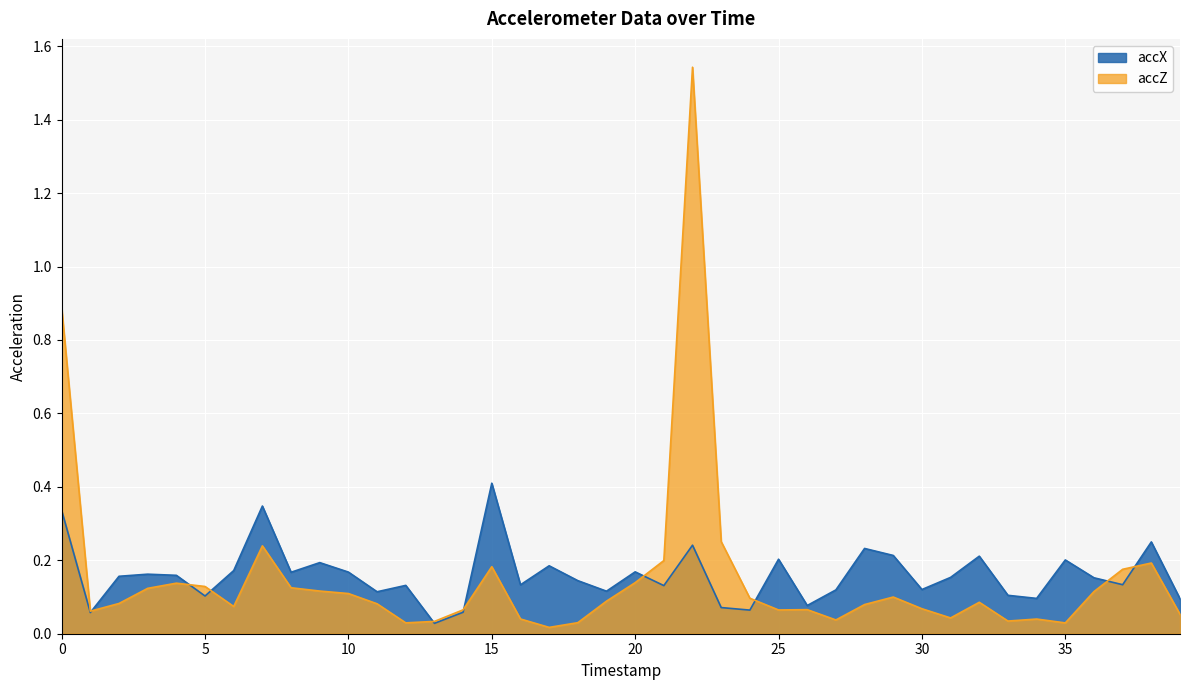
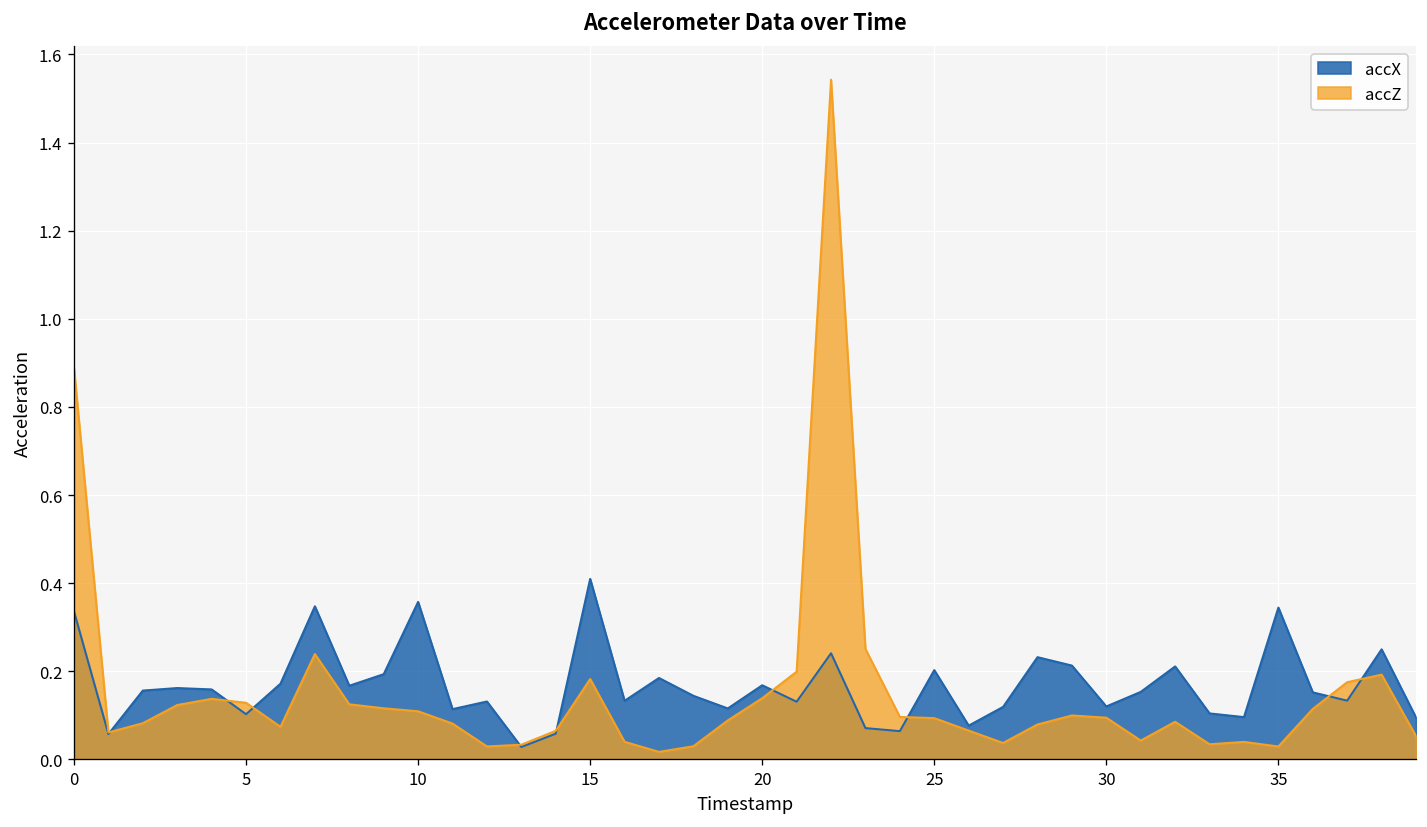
  {
    "accX": {
      "0": 0.34,
      "5": 0.10,
-     "10": 0.17,
+     "10": 0.36,
      "15": 0.41,
      "20": 0.17,
      "25": 0.20,
      "30": 0.12,
-     "35": 0.20
+     "35": 0.34
    },
    "accZ": {
      "0": 0.89,
      "5": 0.13,
      "10": 0.11,
      "15": 0.18,
      "20": 0.14,
-     "25": 0.06,
-     "30": 0.07,
+     "25": 0.09,
+     "30": 0.09,
      "35": 0.03
    }
  }
